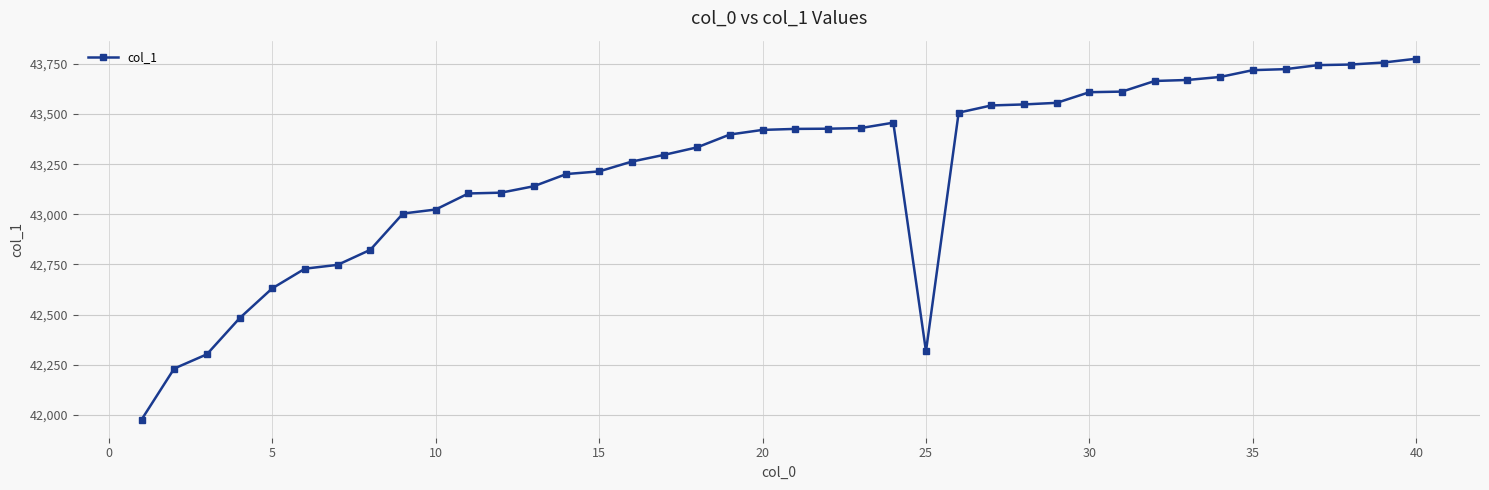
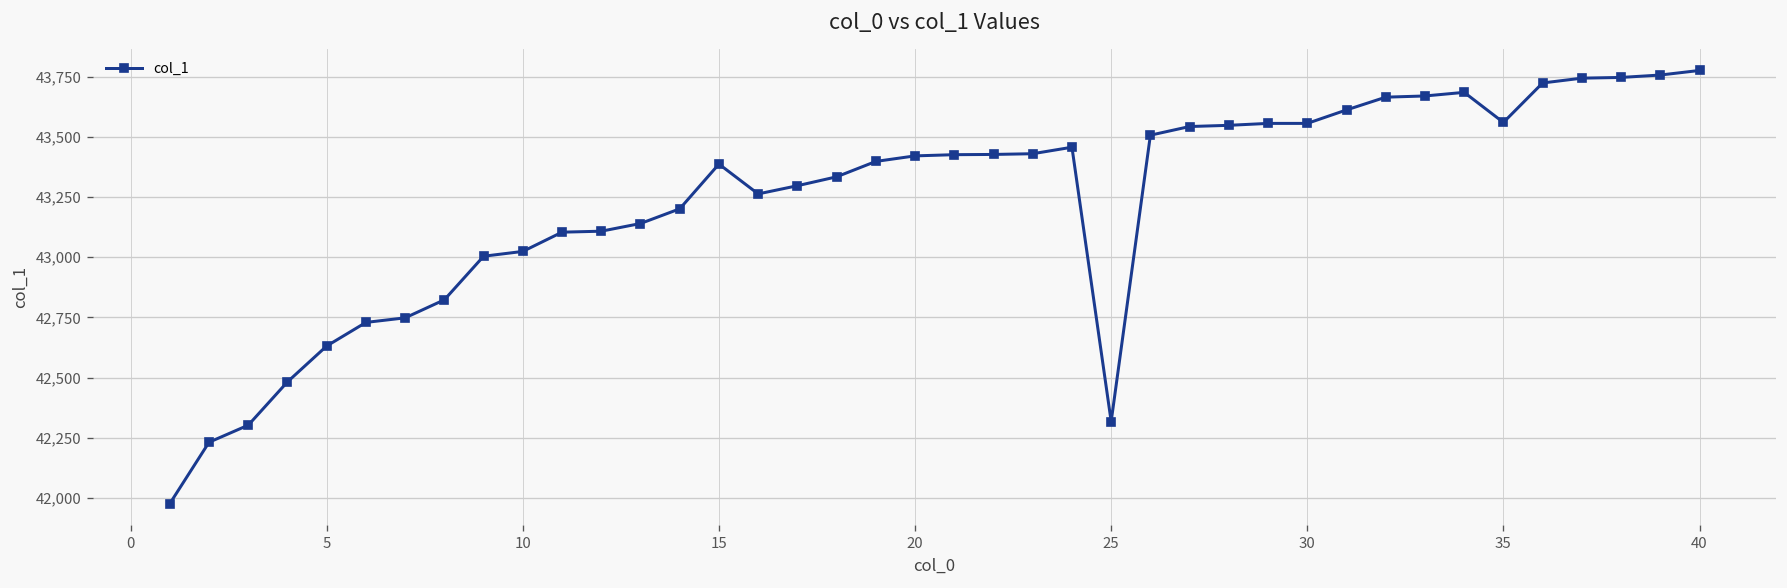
  {
    "5": "42,630",
    "10": "43,020",
-   "15": "43,210",
+   "15": "43,390",
    "20": "43,420",
    "25": "42,320",
-   "30": "43,610",
-   "35": "43,720",
+   "30": "43,560",
+   "35": "43,560",
    "40": "43,780"
  }
